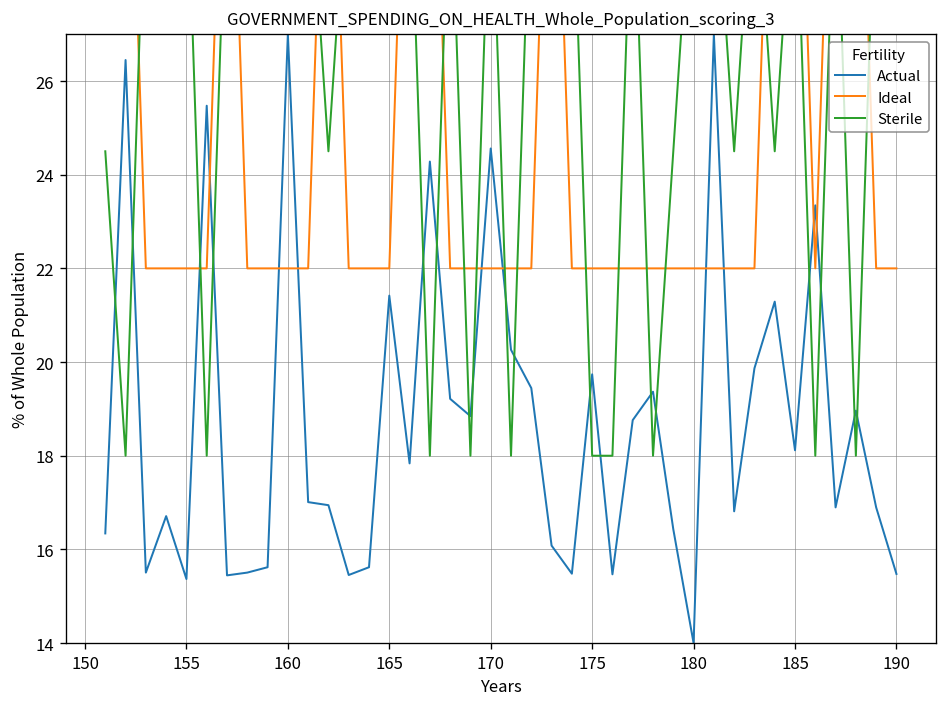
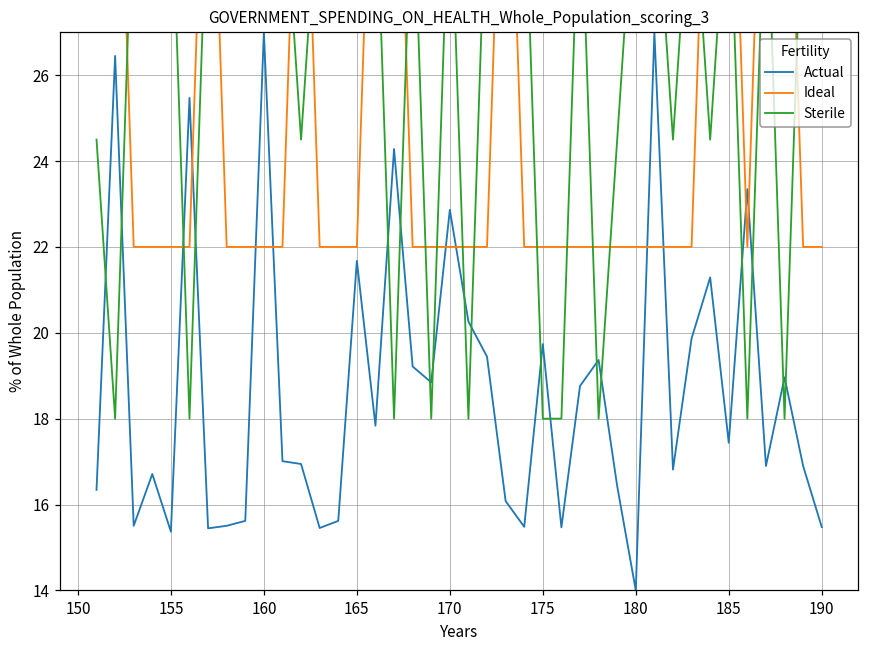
  {
    "Actual": {
      "155": 15.4,
      "160": 27.0,
-     "165": 21.4,
-     "170": 24.6,
+     "165": 21.7,
+     "170": 22.9,
      "175": 19.7,
      "180": 14.0,
-     "185": 18.1,
+     "185": 17.4,
      "190": 15.5
    },
    "Ideal": {
      "155": 22.0,
      "160": 22.0,
      "165": 22.0,
      "170": 22.0,
      "175": 22.0,
      "180": 22.0,
      "190": 22.0
    },
    "Sterile": {
      "175": 18.0
    }
  }
